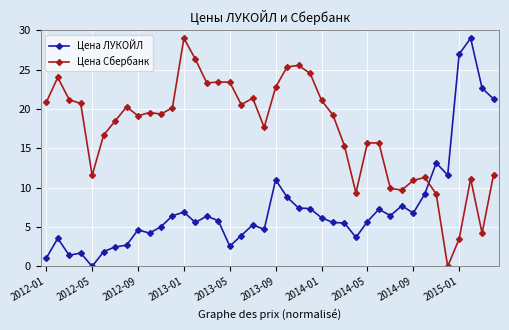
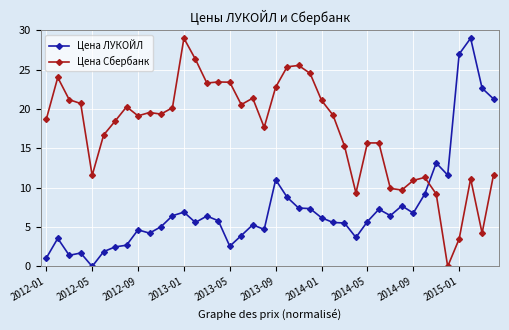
  {
    "Цена ЛУКОЙЛ": {
      "2012-01": 1,
      "2012-05": 0,
      "2012-09": 5,
      "2013-01": 7,
      "2013-05": 3,
      "2013-09": 11,
      "2014-01": 6,
      "2014-05": 6,
      "2014-09": 7,
      "2015-01": 27
    },
    "Цена Сбербанк": {
-     "2012-01": 21,
+     "2012-01": 19,
      "2012-05": 12,
      "2012-09": 19,
      "2013-01": 29,
      "2013-05": 23,
      "2013-09": 23,
      "2014-01": 21,
      "2014-05": 16,
      "2014-09": 11,
      "2015-01": 3
    }
  }
